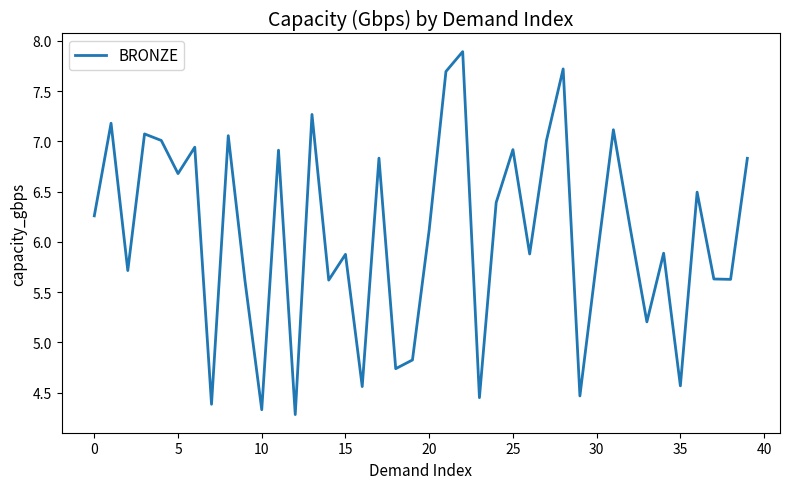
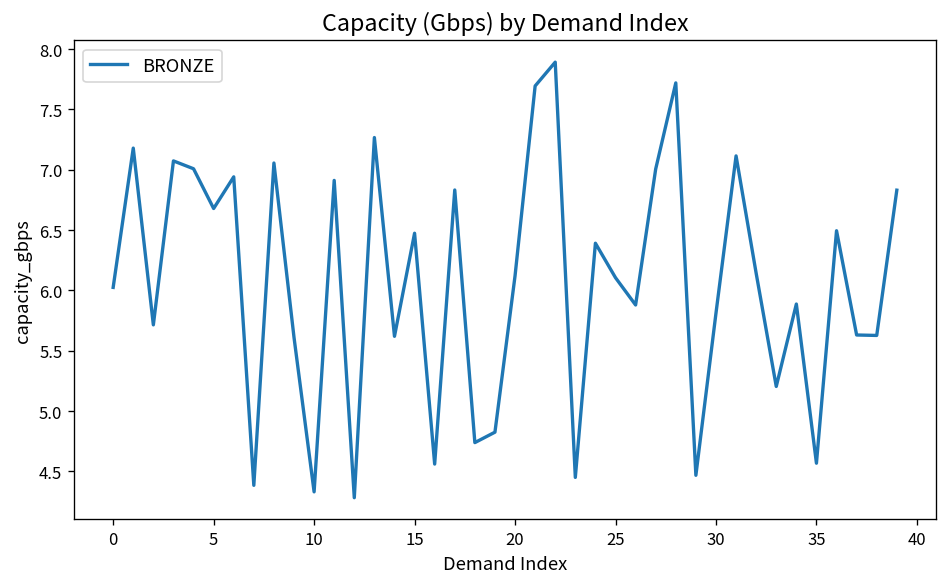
  {
-   "0": 6.26,
+   "0": 6.03,
    "5": 6.68,
    "10": 4.33,
-   "15": 5.88,
+   "15": 6.47,
    "20": 6.12,
-   "25": 6.92,
+   "25": 6.11,
    "30": 5.81,
    "35": 4.57
  }
